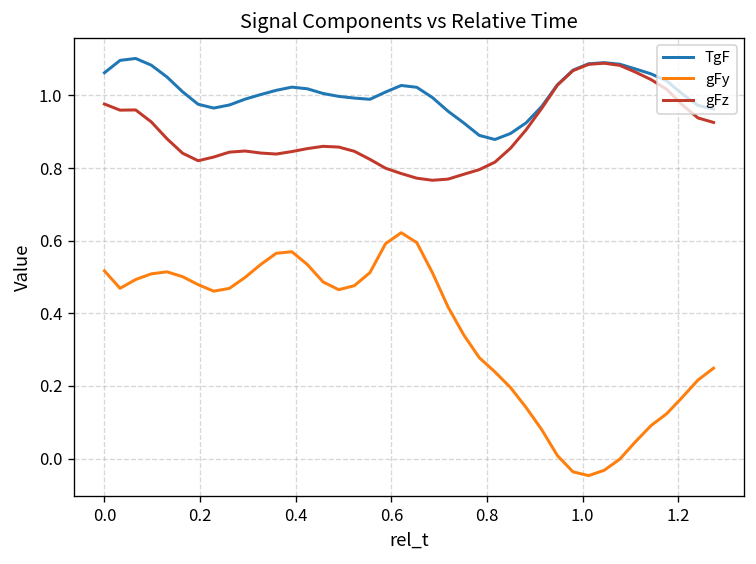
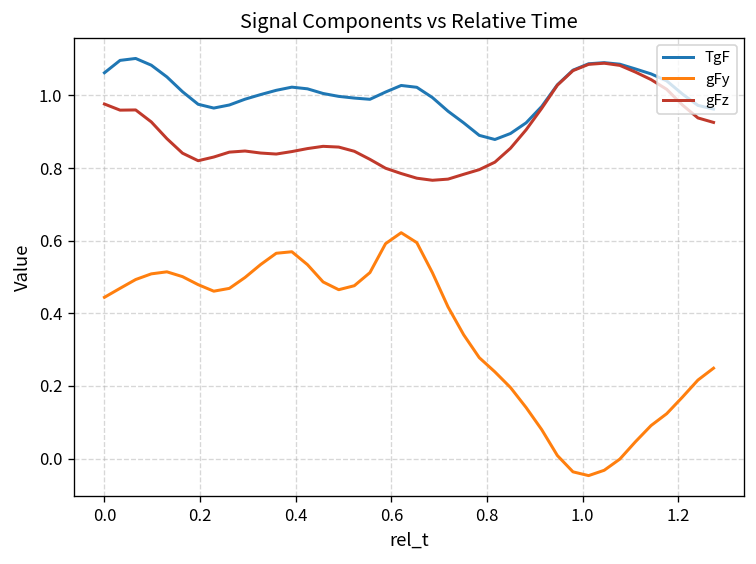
  {
    "TgF": {
      "0.0": 1.06
    },
    "gFy": {
-     "0.0": 0.52
+     "0.0": 0.44
    },
    "gFz": {
      "0.0": 0.98
    }
  }
